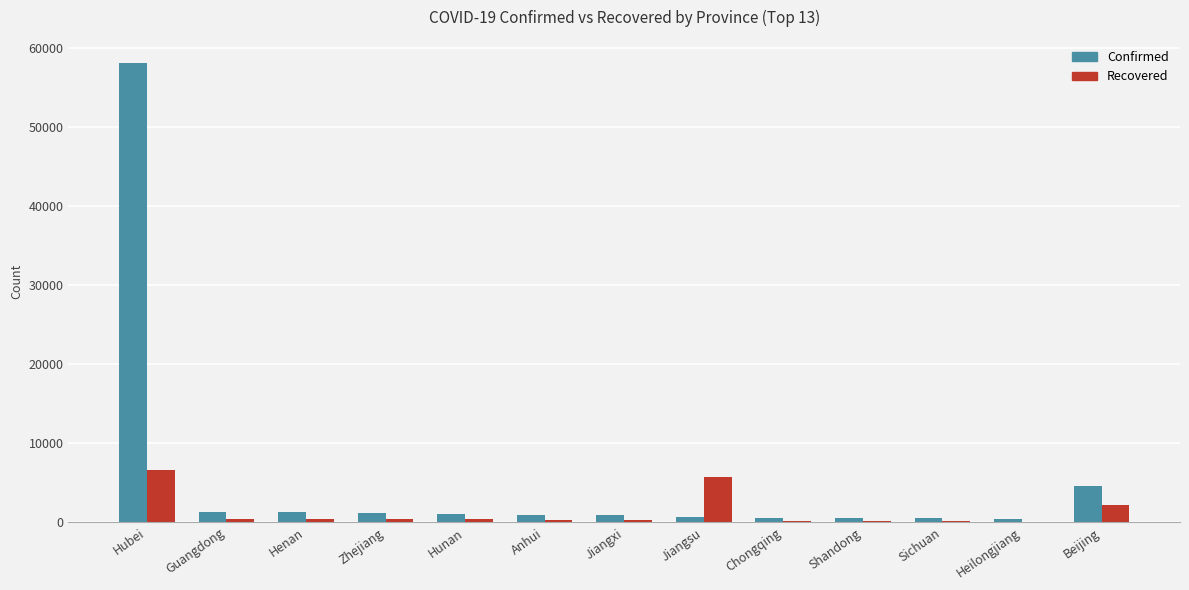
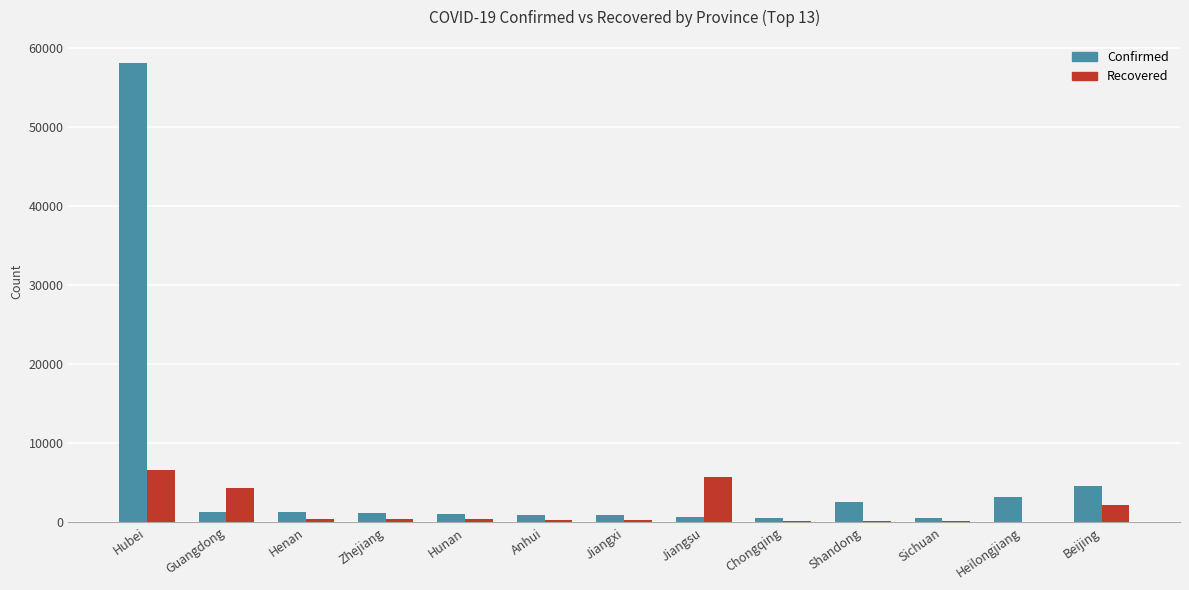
  {
    "Confirmed": {
      "Hubei": 58000,
      "Guangdong": 1000,
      "Henan": 1000,
      "Zhejiang": 1000,
      "Hunan": 1000,
      "Anhui": 1000,
      "Jiangxi": 1000,
      "Jiangsu": 1000,
      "Chongqing": 1000,
-     "Shandong": 1000,
+     "Shandong": 3000,
      "Sichuan": 0,
-     "Heilongjiang": 0,
+     "Heilongjiang": 3000,
      "Beijing": 5000
    },
    "Recovered": {
      "Hubei": 7000,
-     "Guangdong": 0,
+     "Guangdong": 4000,
      "Henan": 0,
      "Zhejiang": 0,
      "Hunan": 0,
      "Jiangsu": 6000,
      "Beijing": 2000
    }
  }
